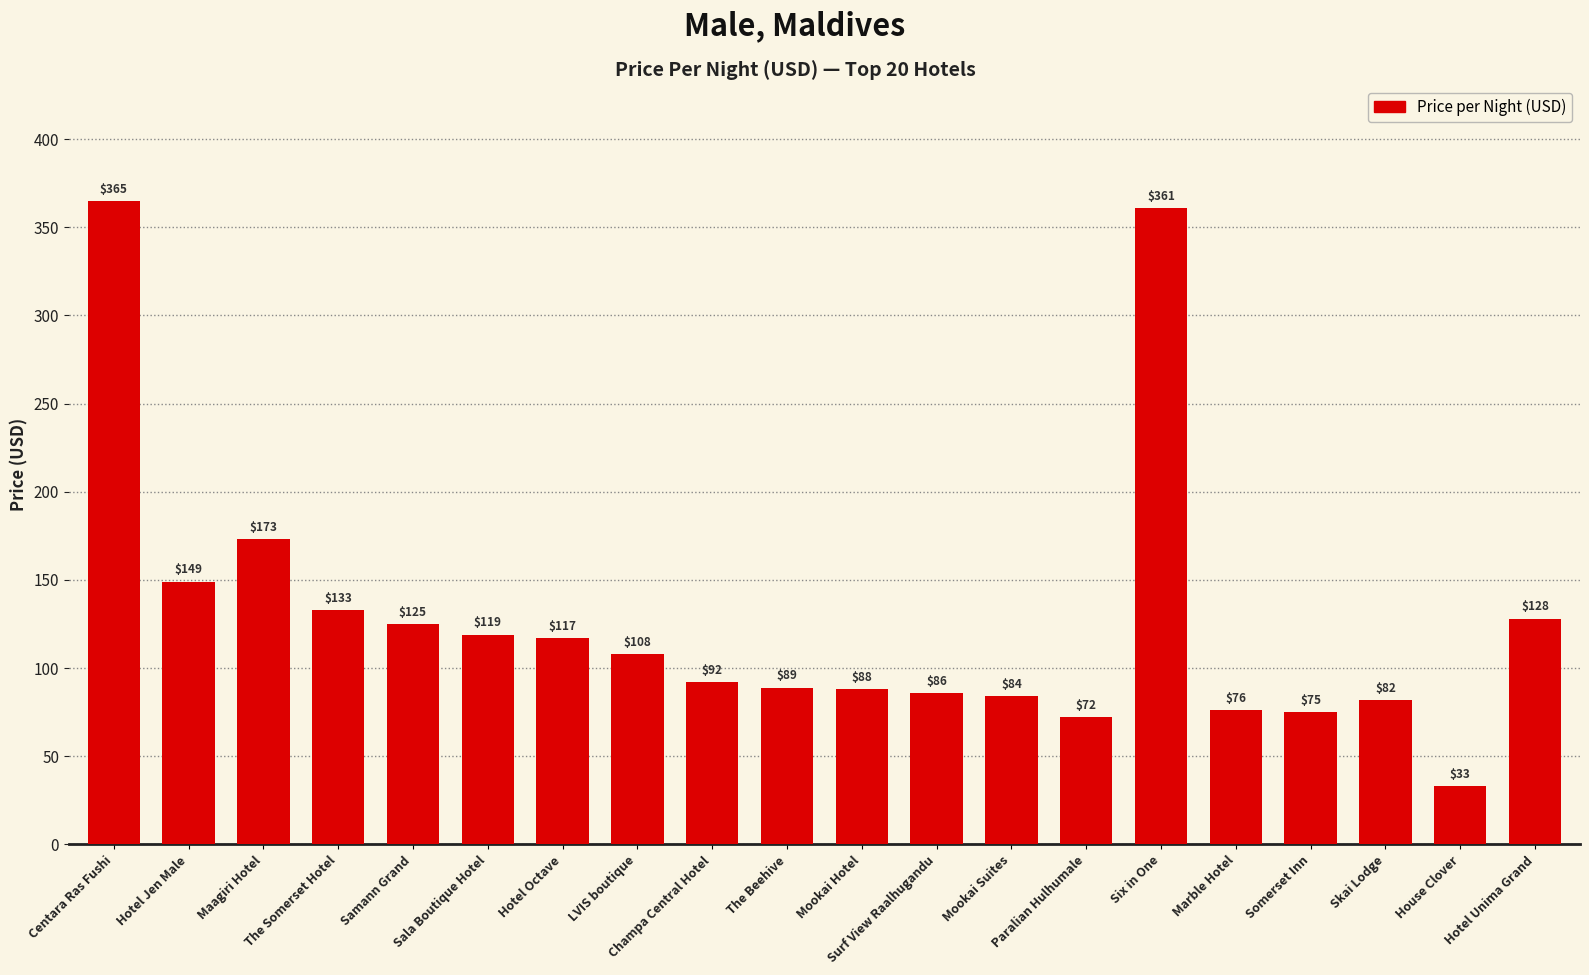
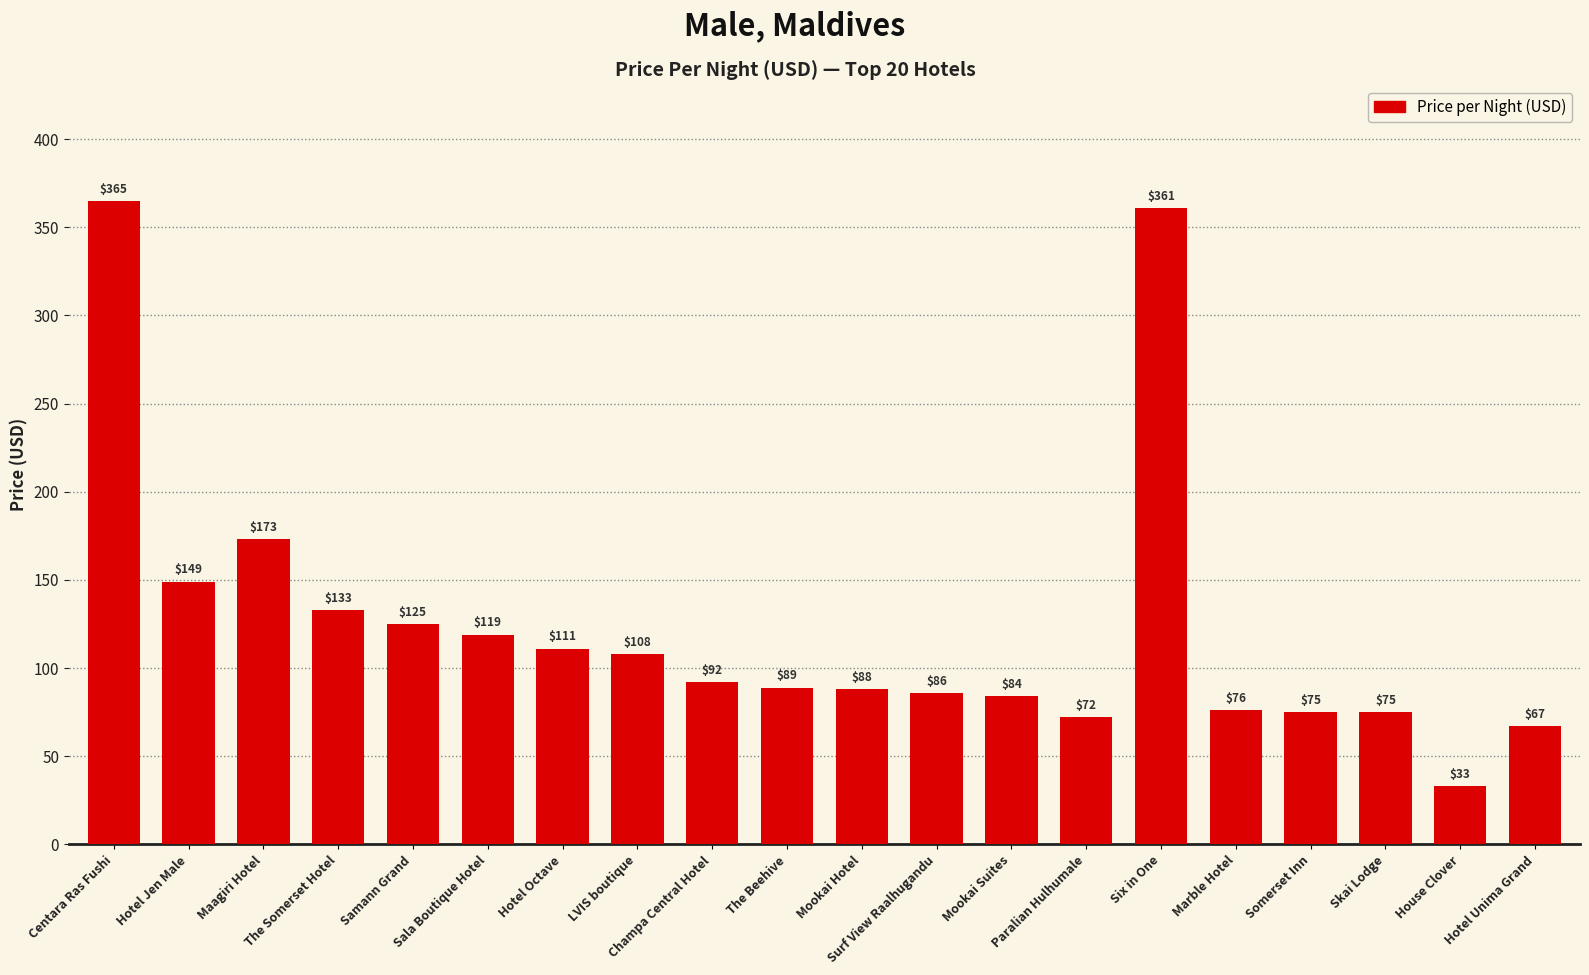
  {
    "Centara Ras Fushi": "$365",
    "Hotel Jen Male": "$149",
    "Maagiri Hotel": "$173",
    "The Somerset Hotel": "$133",
    "Samann Grand": "$125",
    "Sala Boutique Hotel": "$119",
-   "Hotel Octave": "$117",
+   "Hotel Octave": "$111",
    "LVIS boutique": "$108",
    "Champa Central Hotel": "$92",
    "The Beehive": "$89",
    "Mookai Hotel": "$88",
    "Surf View Raalhugandu": "$86",
    "Mookai Suites": "$84",
    "Paralian Hulhumale": "$72",
    "Six in One": "$361",
    "Marble Hotel": "$76",
    "Somerset Inn": "$75",
-   "Skai Lodge": "$82",
+   "Skai Lodge": "$75",
    "House Clover": "$33",
-   "Hotel Unima Grand": "$128"
+   "Hotel Unima Grand": "$67"
  }
